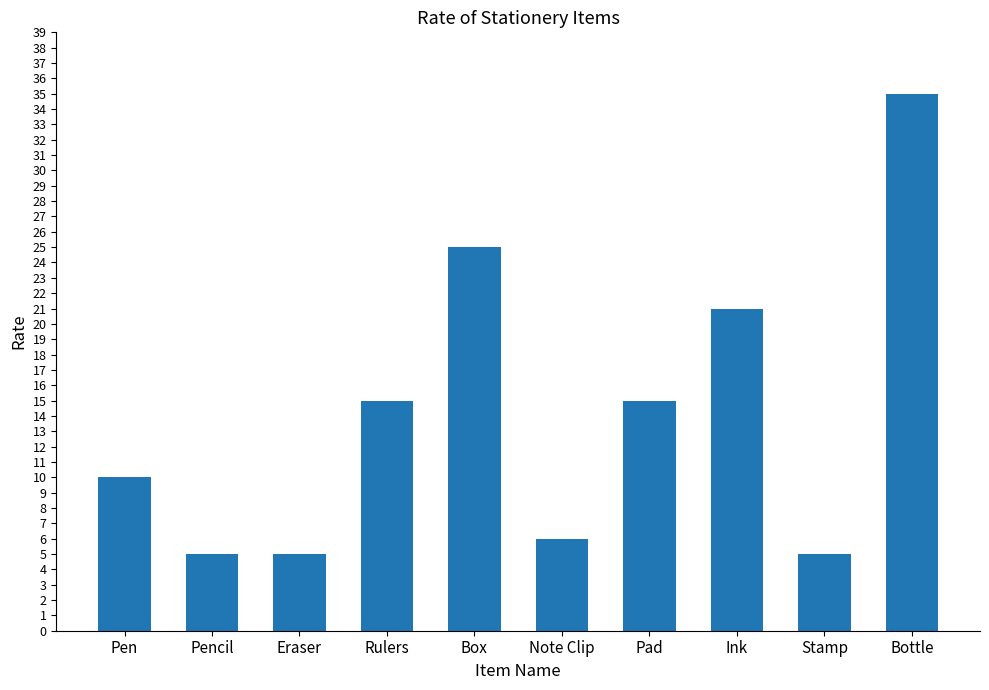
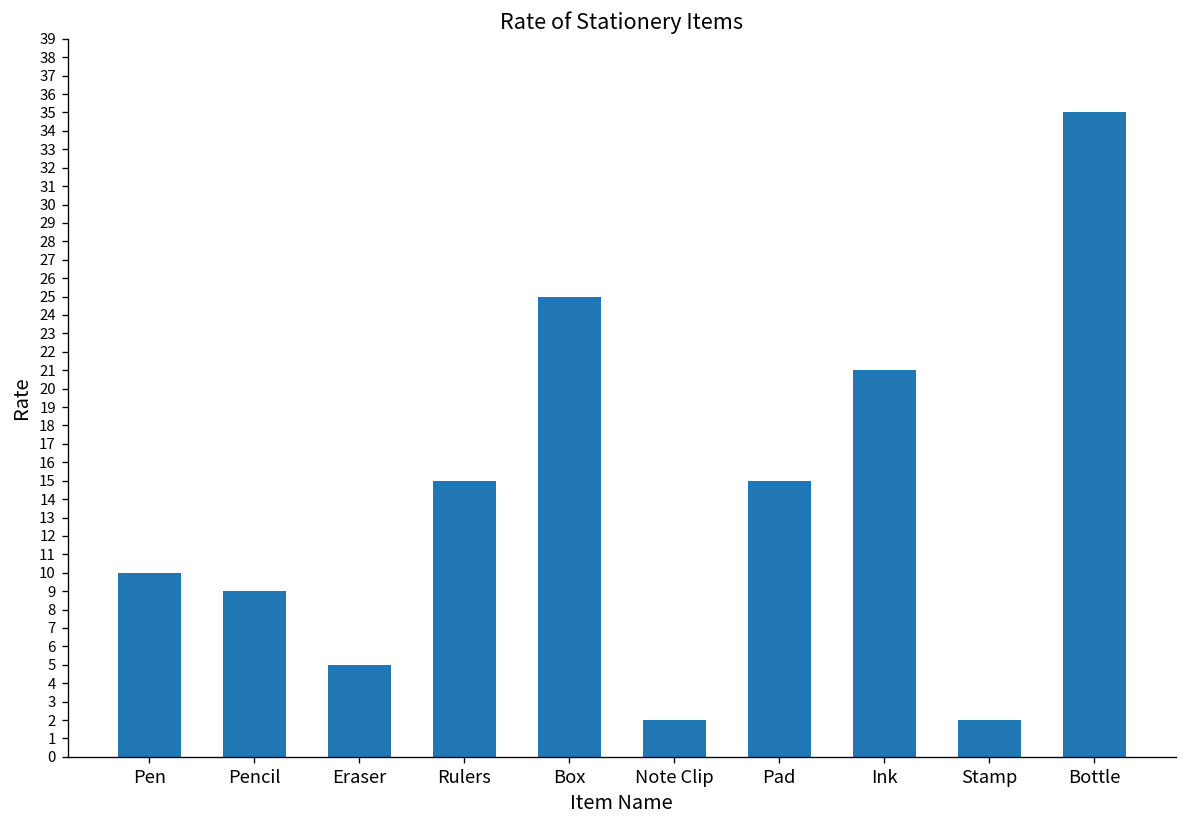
  {
    "Pen": 10,
-   "Pencil": 5,
+   "Pencil": 9,
    "Eraser": 5,
    "Rulers": 15,
    "Box": 25,
-   "Note Clip": 6,
+   "Note Clip": 2,
    "Pad": 15,
    "Ink": 21,
-   "Stamp": 5,
+   "Stamp": 2,
    "Bottle": 35
  }
